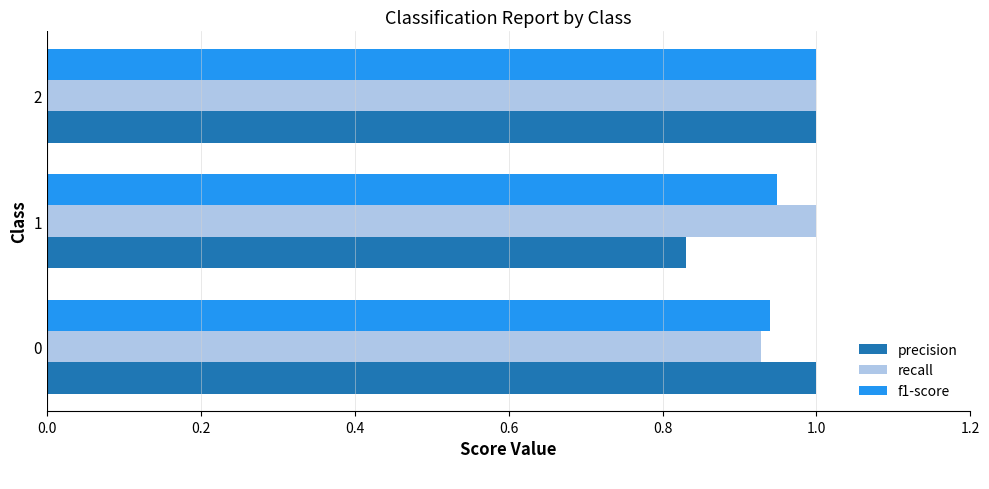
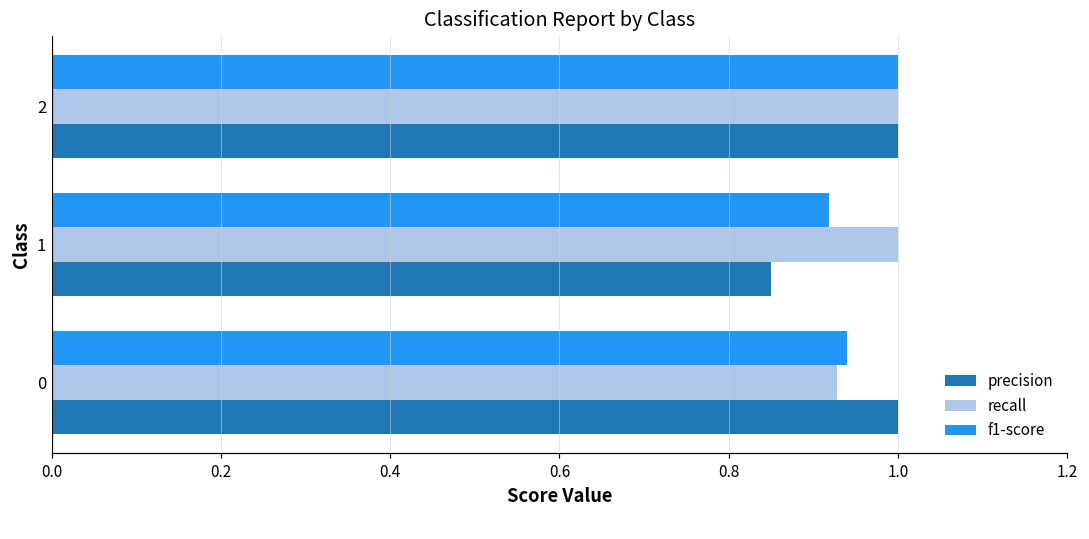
  {
    "precision": {
      "2": 1.00,
-     "1": 0.83,
+     "1": 0.85,
      "0": 1.00
    },
    "recall": {
      "2": 1.00,
      "1": 1.00,
      "0": 0.93
    },
    "f1-score": {
      "2": 1.00,
-     "1": 0.95,
+     "1": 0.92,
      "0": 0.94
    }
  }
